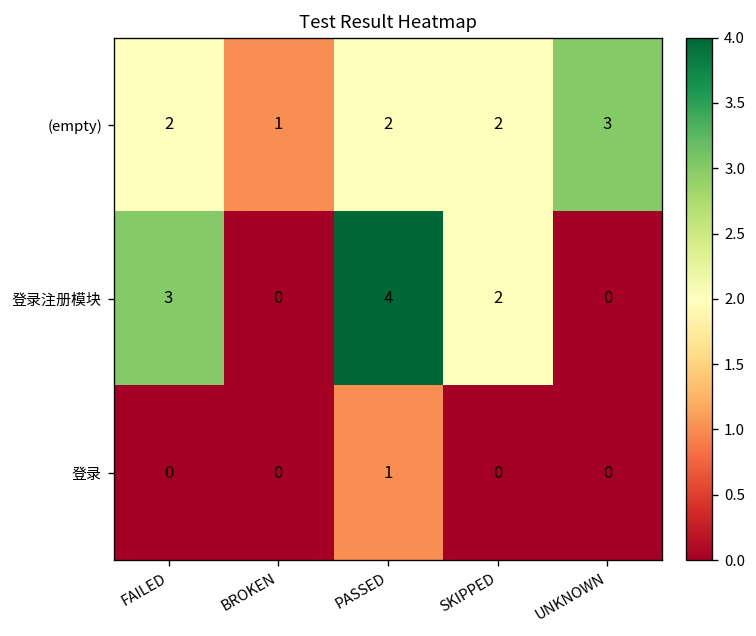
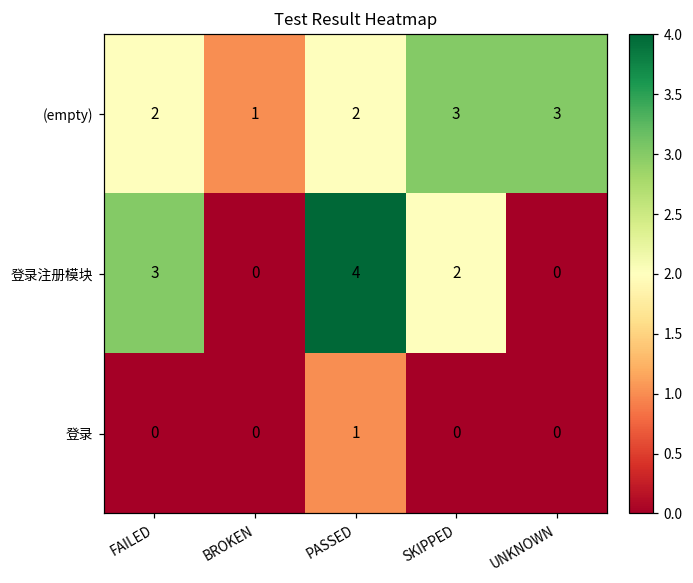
  {
    "(empty)": {
      "FAILED": 2,
      "BROKEN": 1,
      "PASSED": 2,
-     "SKIPPED": 2,
+     "SKIPPED": 3,
      "UNKNOWN": 3
    },
    "登录注册模块": {
      "FAILED": 3,
      "BROKEN": 0,
      "PASSED": 4,
      "SKIPPED": 2,
      "UNKNOWN": 0
    },
    "登录": {
      "FAILED": 0,
      "BROKEN": 0,
      "PASSED": 1,
      "SKIPPED": 0,
      "UNKNOWN": 0
    }
  }
